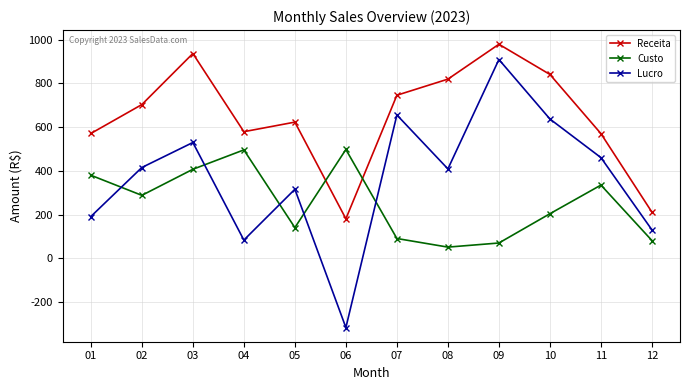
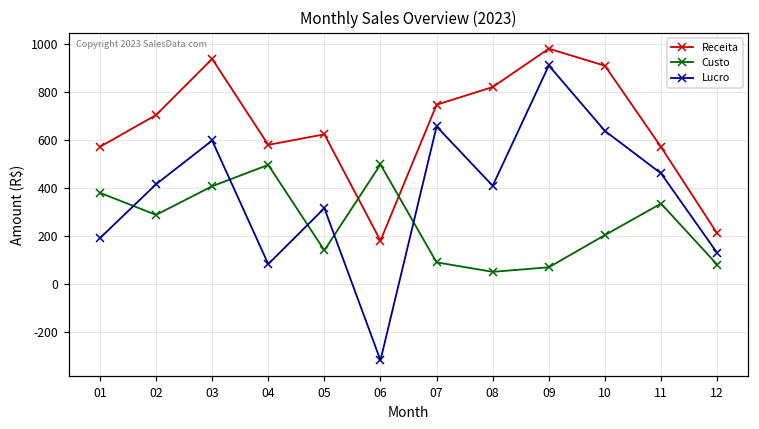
  {
    "Receita": {
      "01": 570,
      "02": 700,
      "04": 580,
      "05": 620,
      "06": 180,
      "07": 750,
      "08": 820,
      "09": 980,
-     "10": 840,
+     "10": 910,
      "11": 570,
      "12": 210
    },
    "Custo": {
      "01": 380,
      "02": 290,
      "03": 410,
      "04": 500,
      "05": 140,
      "06": 500,
      "07": 90,
      "08": 50,
      "09": 70,
      "10": 200,
      "11": 330,
      "12": 80
    },
    "Lucro": {
      "01": 190,
      "02": 420,
-     "03": 530,
+     "03": 600,
      "04": 80,
      "05": 320,
      "06": -320,
      "07": 660,
      "08": 410,
      "09": 910,
      "10": 640,
      "11": 460,
      "12": 130
    }
  }
